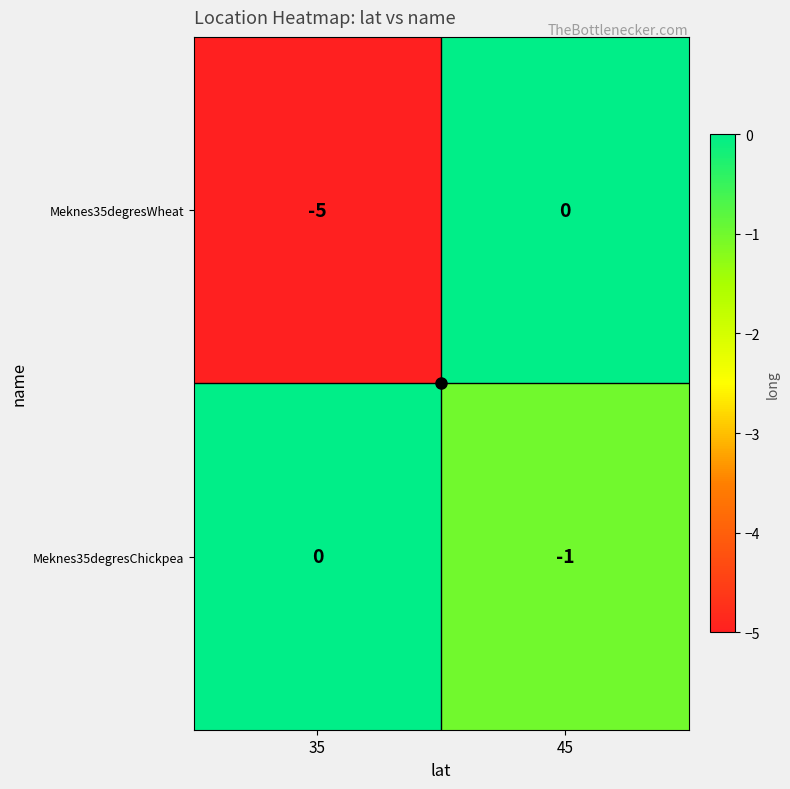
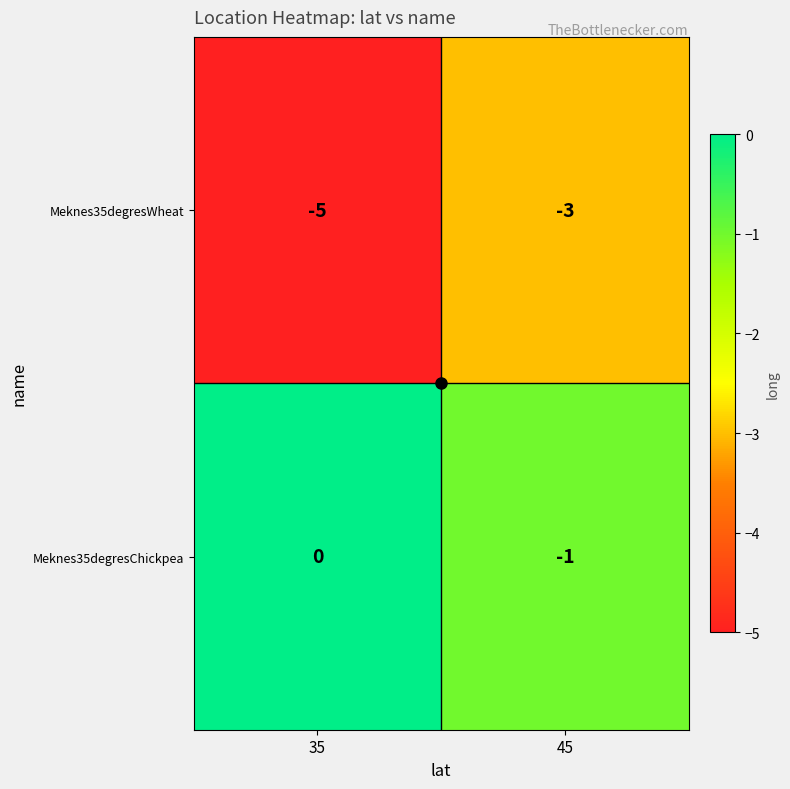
  {
    "Meknes35degresWheat": {
      "35": -5,
-     "45": 0
+     "45": -3
    },
    "Meknes35degresChickpea": {
      "35": 0,
      "45": -1
    }
  }
